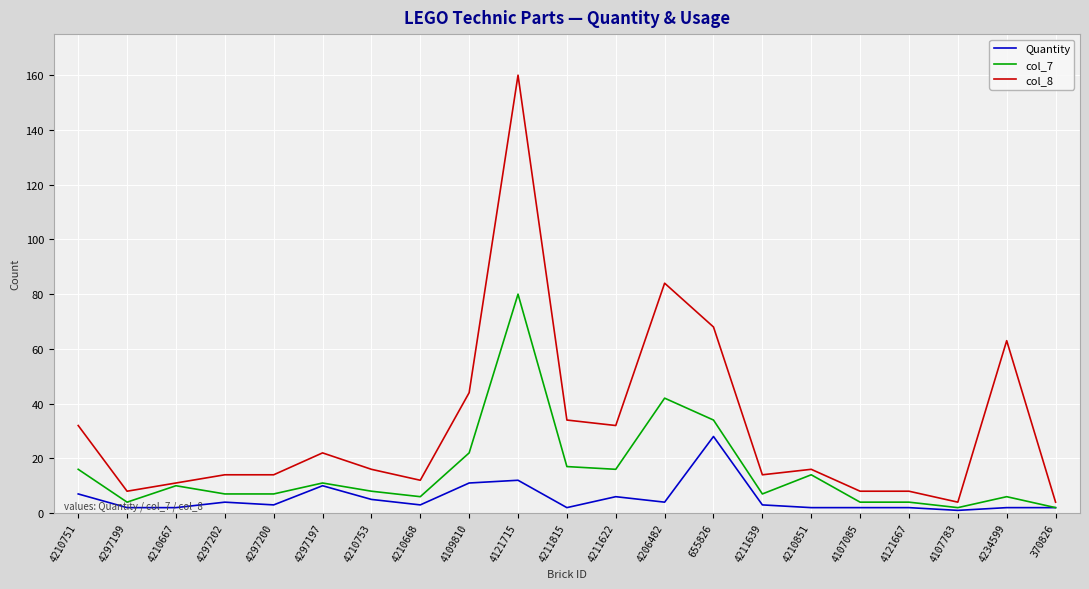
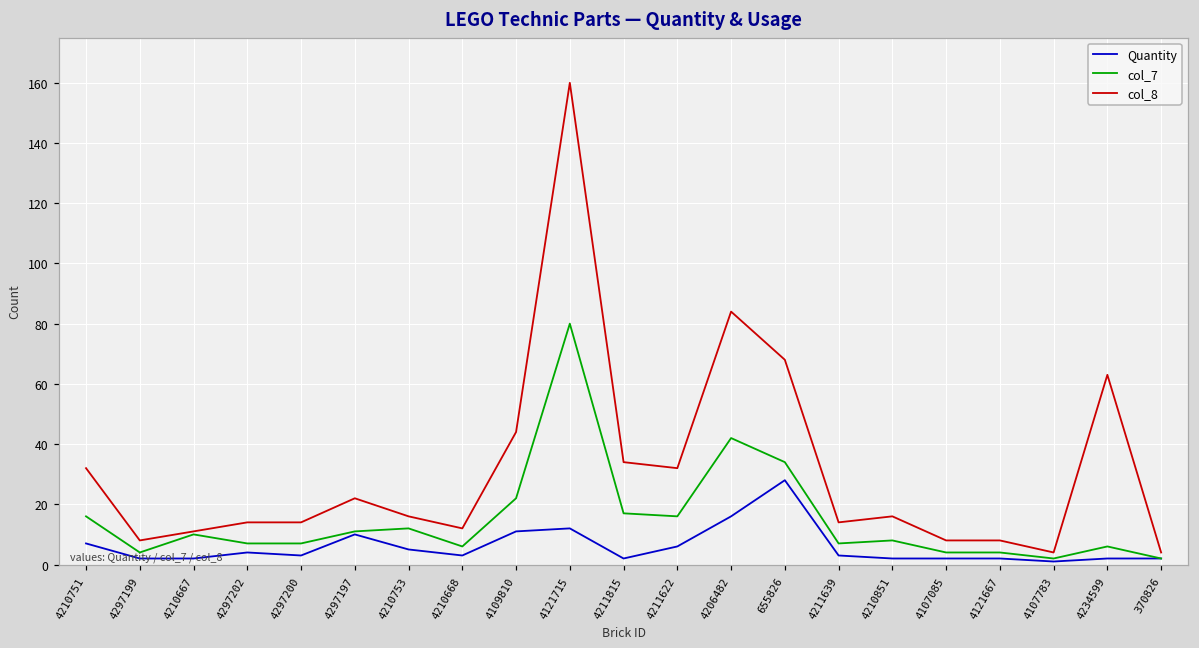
  {
    "Quantity": {
      "4210751": 7,
      "4297202": 4,
      "4297200": 3,
      "4297197": 10,
      "4210753": 5,
      "4210668": 3,
      "4109810": 11,
      "4121715": 12,
      "4211815": 2,
      "4211622": 6,
-     "4206482": 4,
+     "4206482": 16,
      "655826": 28,
      "4211639": 3,
      "4210851": 2,
      "4107085": 2,
      "4121667": 2,
      "4107783": 1,
      "4234599": 2
    },
    "col_7": {
      "4210751": 16,
      "4210667": 10,
      "4297202": 7,
      "4297200": 7,
      "4297197": 11,
-     "4210753": 8,
+     "4210753": 12,
      "4210668": 6,
      "4109810": 22,
      "4121715": 80,
      "4211815": 17,
      "4211622": 16,
      "4206482": 42,
      "655826": 34,
      "4211639": 7,
-     "4210851": 14,
+     "4210851": 8,
      "4107085": 4,
      "4121667": 4,
      "4107783": 2,
      "4234599": 6
    },
    "col_8": {
      "4210751": 32,
      "4210667": 11,
      "4297202": 14,
      "4297200": 14,
      "4297197": 22,
      "4210753": 16,
      "4210668": 12,
      "4109810": 44,
      "4121715": 160,
      "4211815": 34,
      "4211622": 32,
      "4206482": 84,
      "655826": 68,
      "4211639": 14,
      "4210851": 16,
      "4107085": 8,
      "4121667": 8,
      "4107783": 4,
      "4234599": 63,
      "370826": 4
    }
  }
